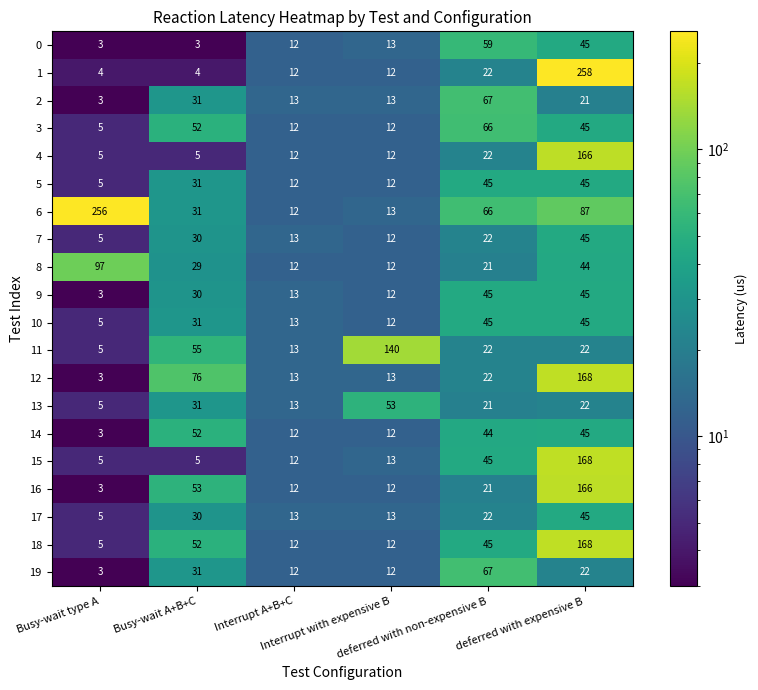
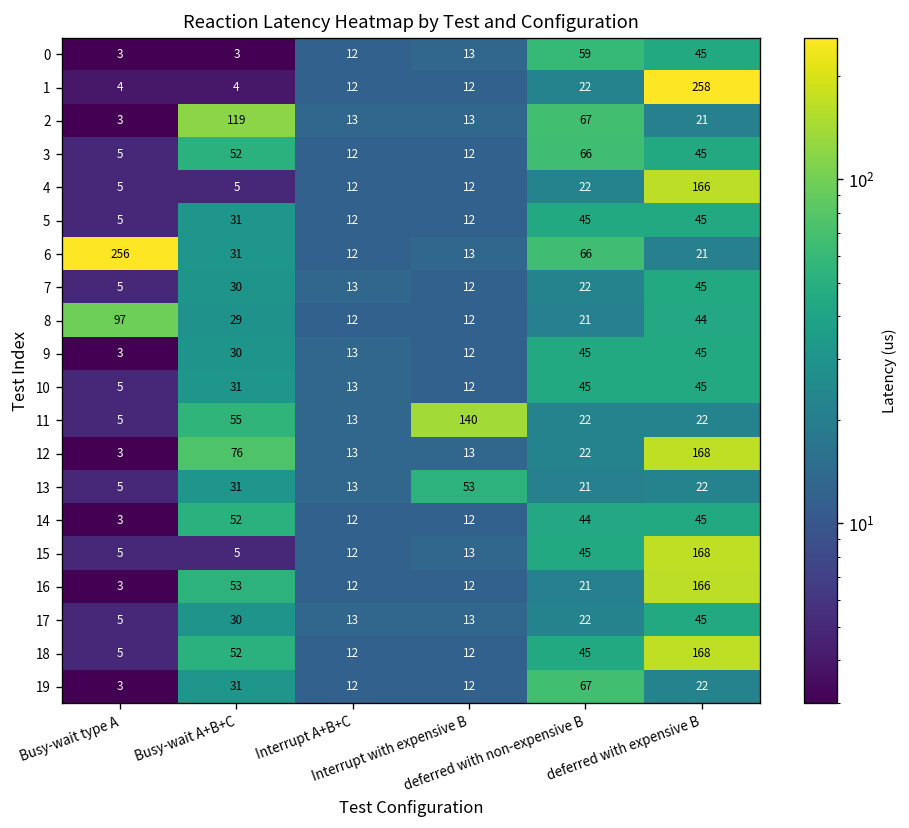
  {
    "0": {
      "Busy-wait type A": 3,
      "Busy-wait A+B+C": 3,
      "Interrupt A+B+C": 12,
      "Interrupt with expensive B": 13,
      "deferred with non-expensive B": 59,
      "deferred with expensive B": 45
    },
    "1": {
      "Busy-wait type A": 4,
      "Busy-wait A+B+C": 4,
      "Interrupt A+B+C": 12,
      "Interrupt with expensive B": 12,
      "deferred with non-expensive B": 22,
      "deferred with expensive B": 258
    },
    "2": {
      "Busy-wait type A": 3,
-     "Busy-wait A+B+C": 31,
+     "Busy-wait A+B+C": 119,
      "Interrupt A+B+C": 13,
      "Interrupt with expensive B": 13,
      "deferred with non-expensive B": 67,
      "deferred with expensive B": 21
    },
    "3": {
      "Busy-wait type A": 5,
      "Busy-wait A+B+C": 52,
      "Interrupt A+B+C": 12,
      "Interrupt with expensive B": 12,
      "deferred with non-expensive B": 66,
      "deferred with expensive B": 45
    },
    "4": {
      "Busy-wait type A": 5,
      "Busy-wait A+B+C": 5,
      "Interrupt A+B+C": 12,
      "Interrupt with expensive B": 12,
      "deferred with non-expensive B": 22,
      "deferred with expensive B": 166
    },
    "5": {
      "Busy-wait type A": 5,
      "Busy-wait A+B+C": 31,
      "Interrupt A+B+C": 12,
      "Interrupt with expensive B": 12,
      "deferred with non-expensive B": 45,
      "deferred with expensive B": 45
    },
    "6": {
      "Busy-wait type A": 256,
      "Busy-wait A+B+C": 31,
      "Interrupt A+B+C": 12,
      "Interrupt with expensive B": 13,
      "deferred with non-expensive B": 66,
-     "deferred with expensive B": 87
+     "deferred with expensive B": 21
    },
    "7": {
      "Busy-wait type A": 5,
      "Busy-wait A+B+C": 30,
      "Interrupt A+B+C": 13,
      "Interrupt with expensive B": 12,
      "deferred with non-expensive B": 22,
      "deferred with expensive B": 45
    },
    "8": {
      "Busy-wait type A": 97,
      "Busy-wait A+B+C": 29,
      "Interrupt A+B+C": 12,
      "Interrupt with expensive B": 12,
      "deferred with non-expensive B": 21,
      "deferred with expensive B": 44
    },
    "9": {
      "Busy-wait type A": 3,
      "Busy-wait A+B+C": 30,
      "Interrupt A+B+C": 13,
      "Interrupt with expensive B": 12,
      "deferred with non-expensive B": 45,
      "deferred with expensive B": 45
    },
    "10": {
      "Busy-wait type A": 5,
      "Busy-wait A+B+C": 31,
      "Interrupt A+B+C": 13,
      "Interrupt with expensive B": 12,
      "deferred with non-expensive B": 45,
      "deferred with expensive B": 45
    },
    "11": {
      "Busy-wait type A": 5,
      "Busy-wait A+B+C": 55,
      "Interrupt A+B+C": 13,
      "Interrupt with expensive B": 140,
      "deferred with non-expensive B": 22,
      "deferred with expensive B": 22
    },
    "12": {
      "Busy-wait type A": 3,
      "Busy-wait A+B+C": 76,
      "Interrupt A+B+C": 13,
      "Interrupt with expensive B": 13,
      "deferred with non-expensive B": 22,
      "deferred with expensive B": 168
    },
    "13": {
      "Busy-wait type A": 5,
      "Busy-wait A+B+C": 31,
      "Interrupt A+B+C": 13,
      "Interrupt with expensive B": 53,
      "deferred with non-expensive B": 21,
      "deferred with expensive B": 22
    },
    "14": {
      "Busy-wait type A": 3,
      "Busy-wait A+B+C": 52,
      "Interrupt A+B+C": 12,
      "Interrupt with expensive B": 12,
      "deferred with non-expensive B": 44,
      "deferred with expensive B": 45
    },
    "15": {
      "Busy-wait type A": 5,
      "Busy-wait A+B+C": 5,
      "Interrupt A+B+C": 12,
      "Interrupt with expensive B": 13,
      "deferred with non-expensive B": 45,
      "deferred with expensive B": 168
    },
    "16": {
      "Busy-wait type A": 3,
      "Busy-wait A+B+C": 53,
      "Interrupt A+B+C": 12,
      "Interrupt with expensive B": 12,
      "deferred with non-expensive B": 21,
      "deferred with expensive B": 166
    },
    "17": {
      "Busy-wait type A": 5,
      "Busy-wait A+B+C": 30,
      "Interrupt A+B+C": 13,
      "Interrupt with expensive B": 13,
      "deferred with non-expensive B": 22,
      "deferred with expensive B": 45
    },
    "18": {
      "Busy-wait type A": 5,
      "Busy-wait A+B+C": 52,
      "Interrupt A+B+C": 12,
      "Interrupt with expensive B": 12,
      "deferred with non-expensive B": 45,
      "deferred with expensive B": 168
    },
    "19": {
      "Busy-wait type A": 3,
      "Busy-wait A+B+C": 31,
      "Interrupt A+B+C": 12,
      "Interrupt with expensive B": 12,
      "deferred with non-expensive B": 67,
      "deferred with expensive B": 22
    }
  }
